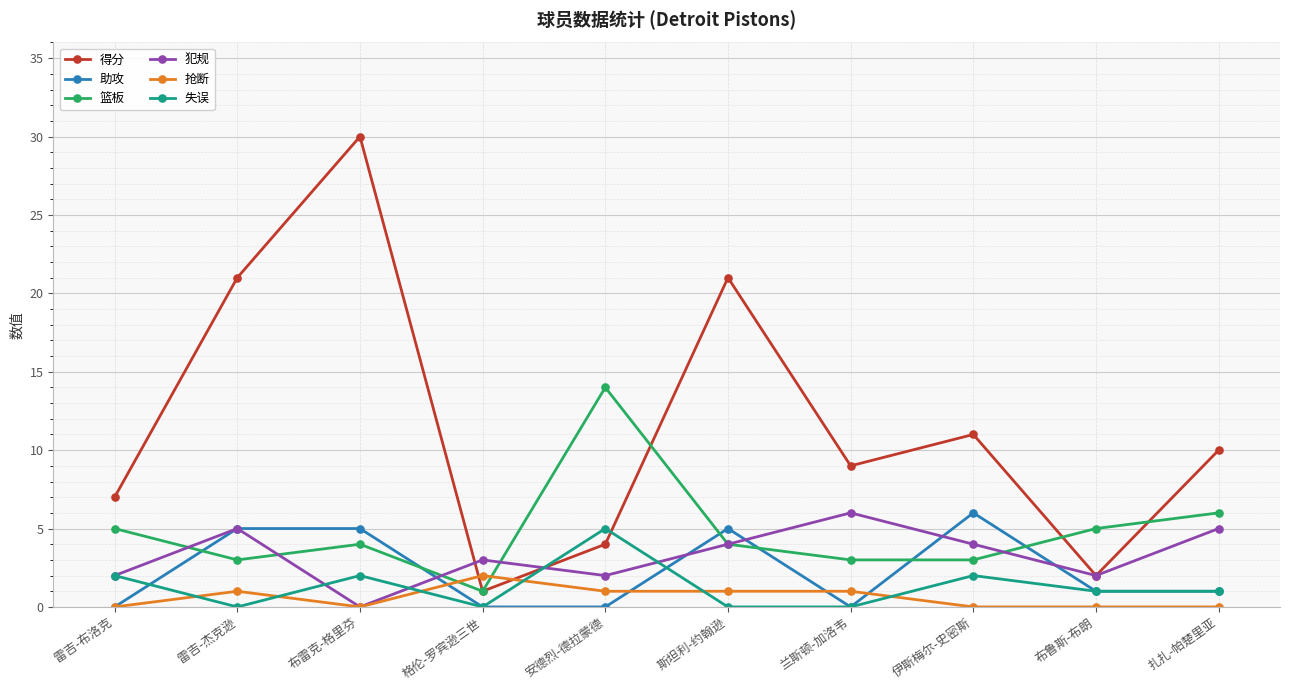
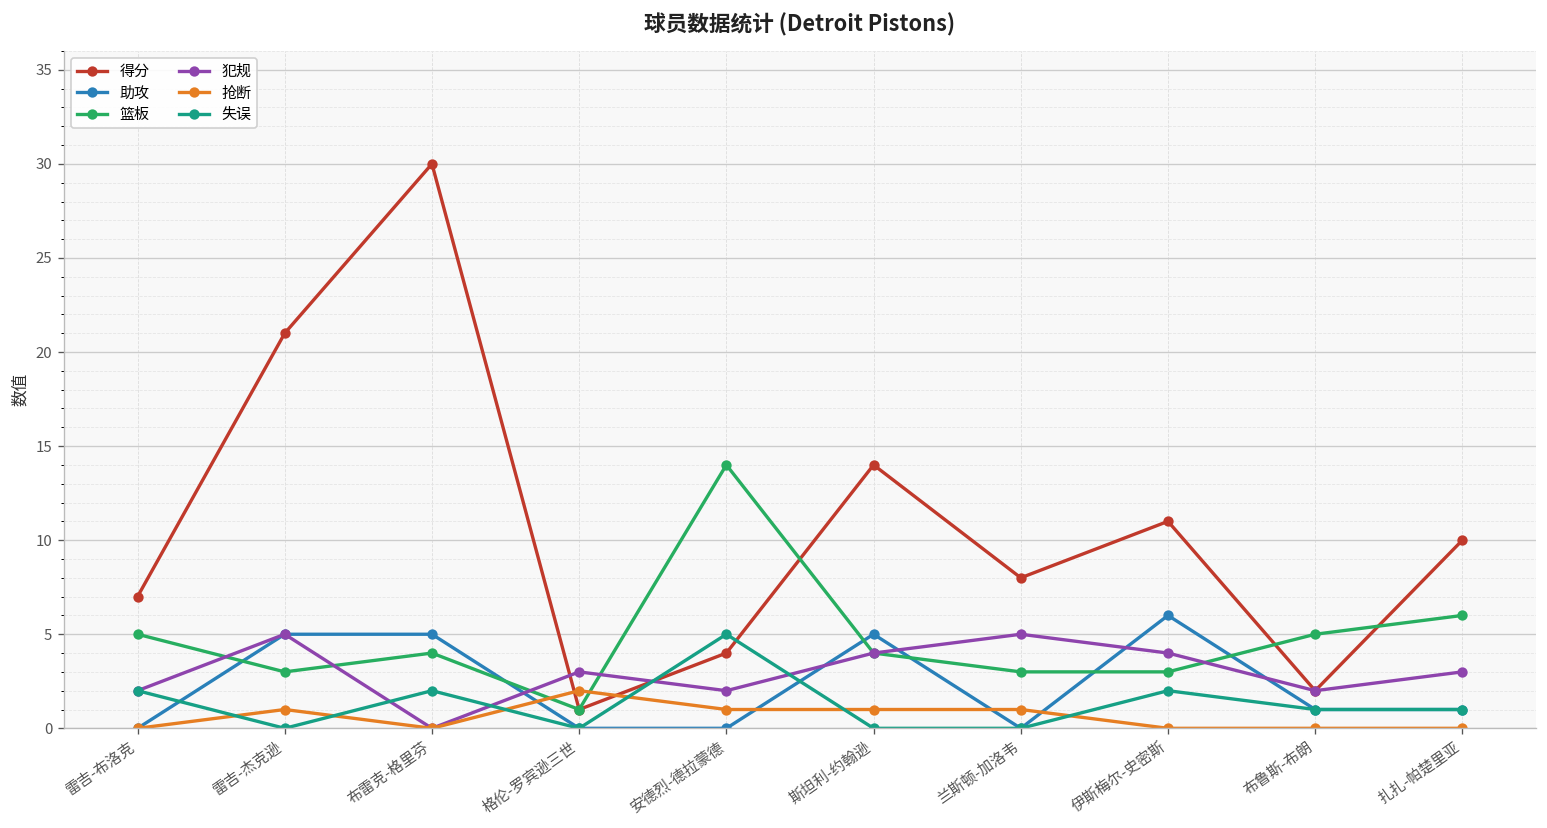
  {
    "得分": {
      "雷吉-布洛克": 7,
      "雷吉-杰克逊": 21,
      "布雷克-格里芬": 30,
      "安德烈-德拉蒙德": 4,
-     "斯坦利-约翰逊": 21,
-     "兰斯顿-加洛韦": 9,
+     "斯坦利-约翰逊": 14,
+     "兰斯顿-加洛韦": 8,
      "伊斯梅尔-史密斯": 11,
      "扎扎-帕楚里亚": 10
    },
    "助攻": {
      "布雷克-格里芬": 5,
      "安德烈-德拉蒙德": 0,
      "斯坦利-约翰逊": 5,
      "伊斯梅尔-史密斯": 6
    },
    "犯规": {
      "格伦-罗宾逊三世": 3,
      "安德烈-德拉蒙德": 2,
-     "兰斯顿-加洛韦": 6,
+     "兰斯顿-加洛韦": 5,
      "伊斯梅尔-史密斯": 4,
-     "扎扎-帕楚里亚": 5
+     "扎扎-帕楚里亚": 3
    },
    "抢断": {
      "雷吉-杰克逊": 1,
      "格伦-罗宾逊三世": 2,
      "安德烈-德拉蒙德": 1,
      "斯坦利-约翰逊": 1,
      "兰斯顿-加洛韦": 1,
      "伊斯梅尔-史密斯": 0,
      "布鲁斯-布朗": 0,
      "扎扎-帕楚里亚": 0
    }
  }
